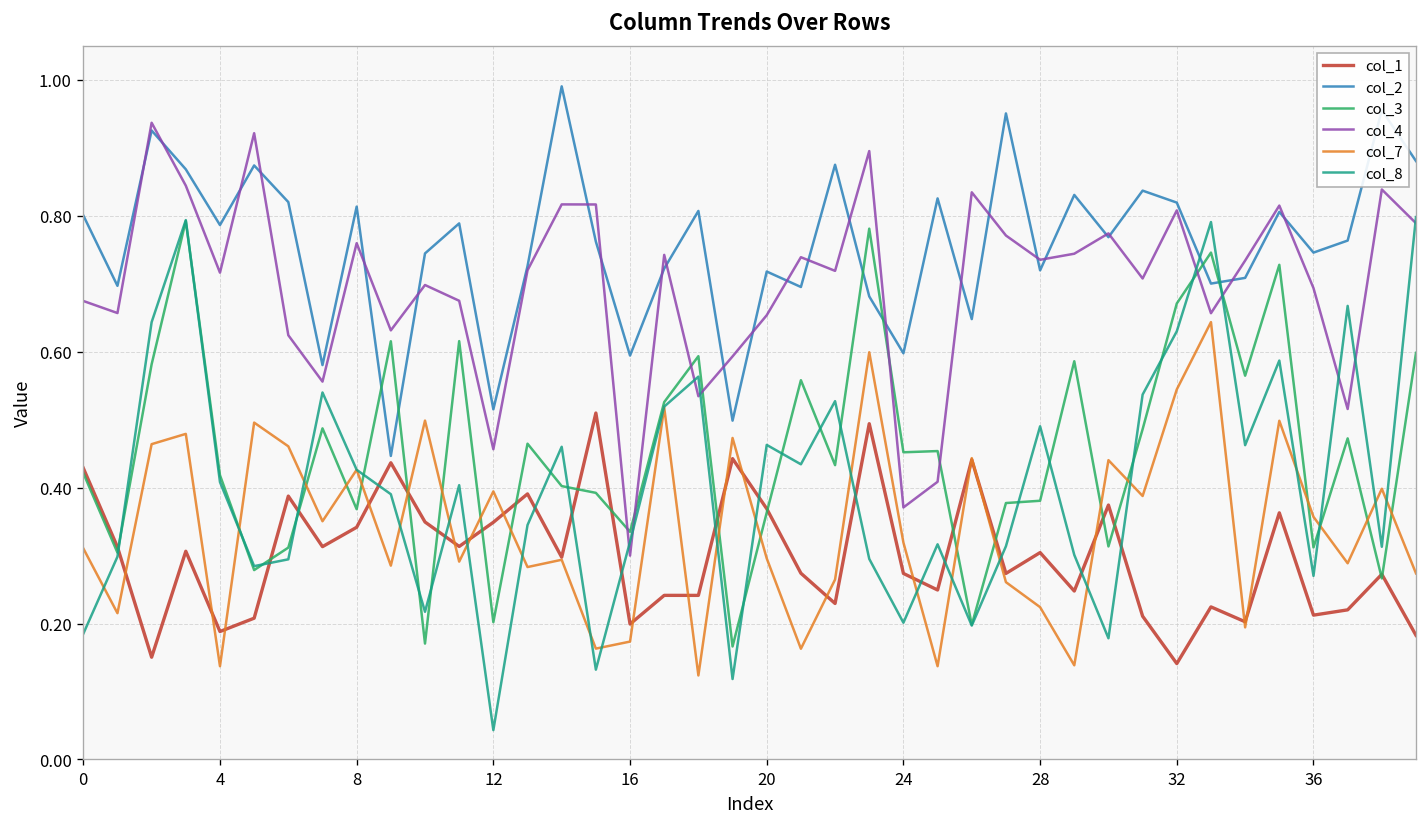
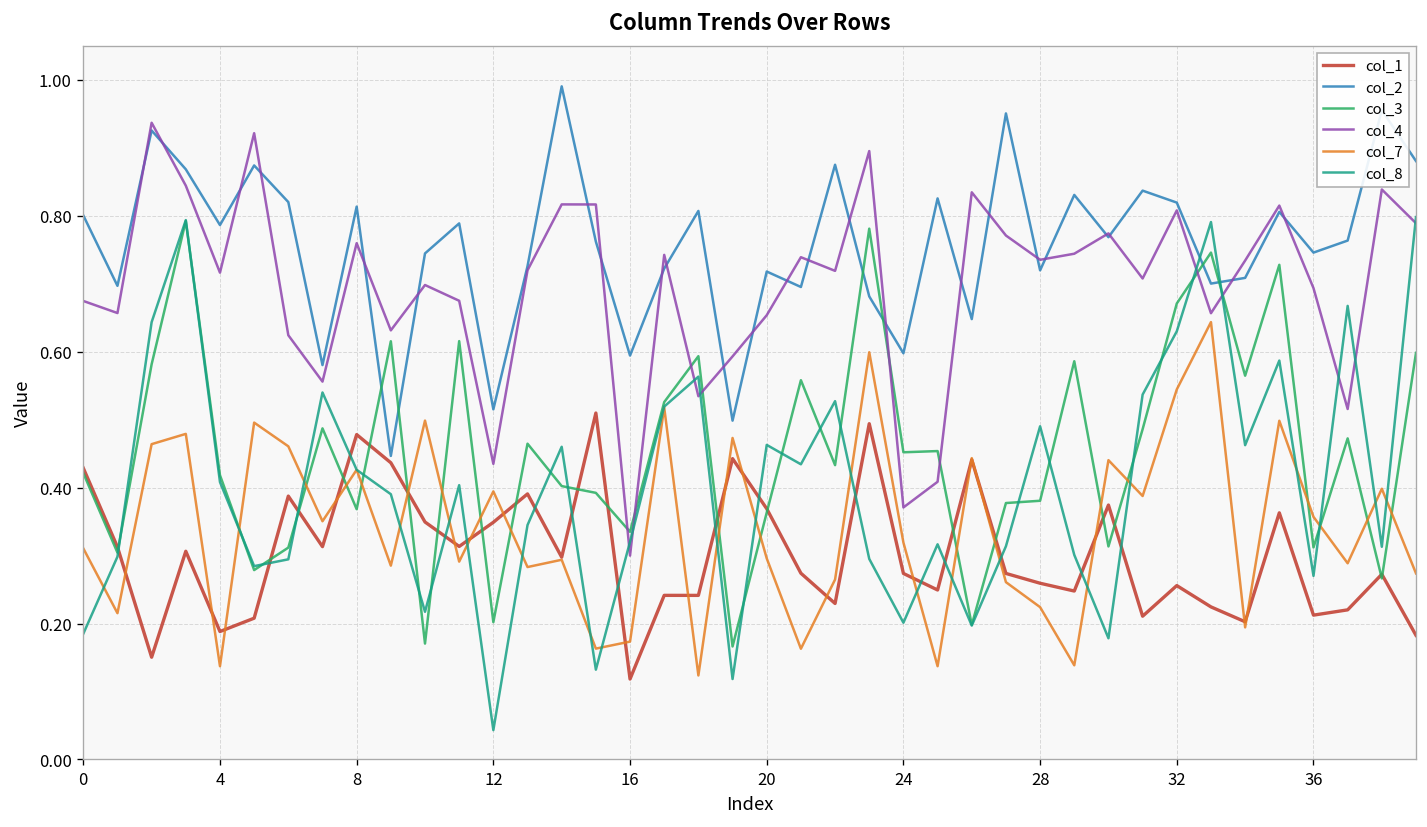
  {
    "col_1": {
      "0": 0.43,
      "4": 0.19,
-     "8": 0.34,
+     "8": 0.48,
      "12": 0.35,
-     "16": 0.20,
+     "16": 0.12,
      "20": 0.37,
      "24": 0.27,
-     "28": 0.30,
-     "32": 0.14,
+     "28": 0.26,
+     "32": 0.26,
      "36": 0.21
    },
    "col_2": {
      "0": 0.80,
      "4": 0.79,
      "8": 0.81,
      "12": 0.52,
      "16": 0.59,
      "20": 0.72,
      "24": 0.60,
      "28": 0.72,
      "32": 0.82,
      "36": 0.75
    },
    "col_4": {
      "0": 0.67,
      "4": 0.72,
      "8": 0.76,
-     "12": 0.46,
+     "12": 0.43,
      "16": 0.30,
      "20": 0.65,
      "24": 0.37,
      "28": 0.74,
      "32": 0.81,
      "36": 0.69
    },
    "col_7": {
      "0": 0.31,
      "4": 0.14,
      "12": 0.39,
      "16": 0.17,
      "20": 0.30,
      "24": 0.32,
      "28": 0.22,
      "32": 0.54,
      "36": 0.36
    }
  }
